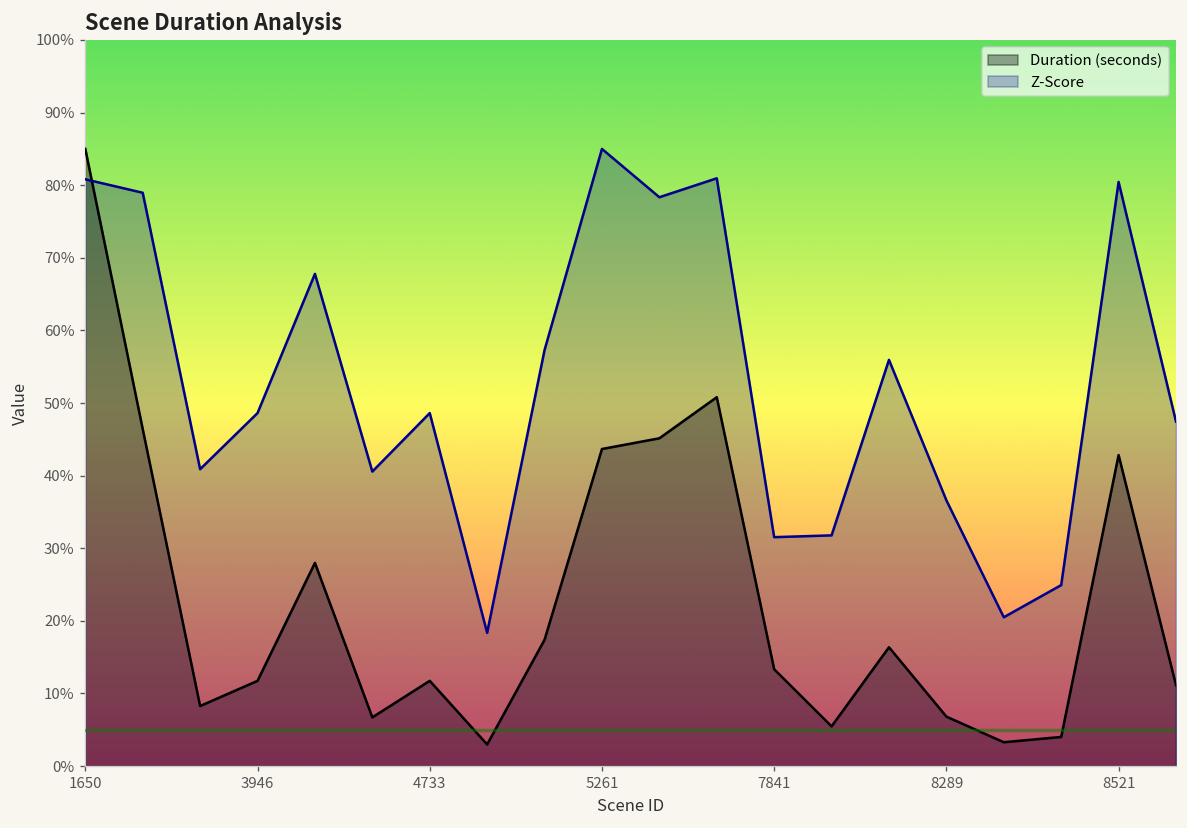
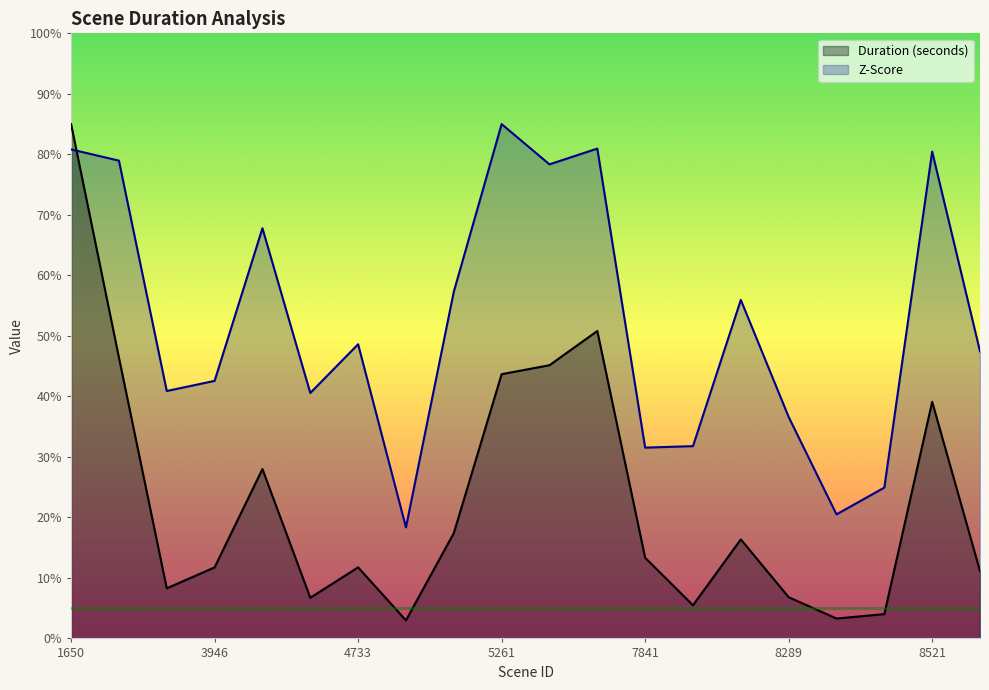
  {
    "Duration (seconds)": {
      "1650": "85%",
      "3946": "12%",
      "4733": "12%",
      "5261": "44%",
      "7841": "13%",
      "8289": "7%",
-     "8521": "43%"
+     "8521": "39%"
    },
    "Z-Score": {
      "1650": "81%",
-     "3946": "49%",
+     "3946": "43%",
      "4733": "49%",
      "5261": "85%",
      "7841": "32%",
      "8289": "37%",
      "8521": "80%"
    }
  }
